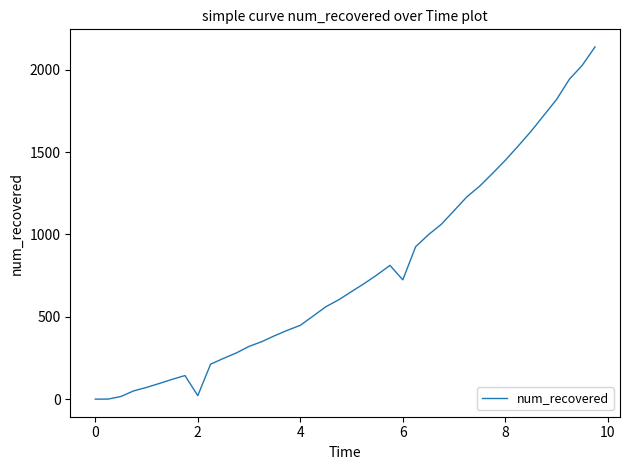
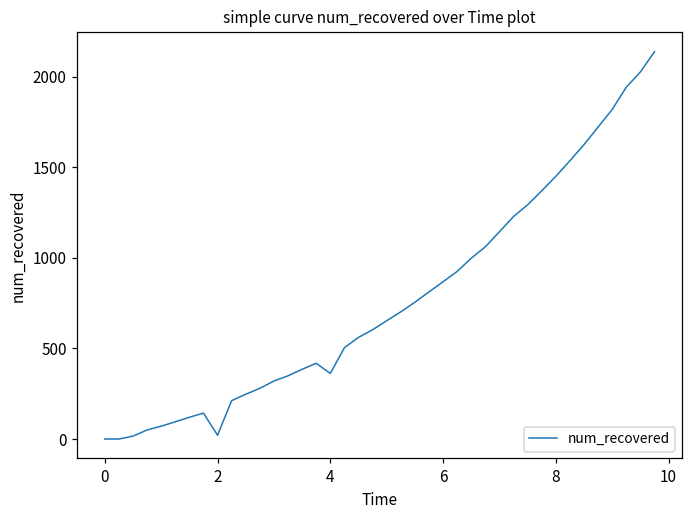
  {
    "0": 0,
    "2": 20,
-   "4": 450,
-   "6": 720,
+   "4": 360,
+   "6": 870,
    "8": 1450
  }
